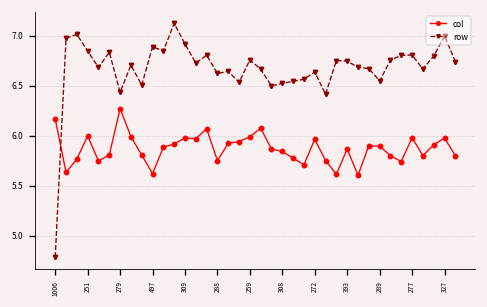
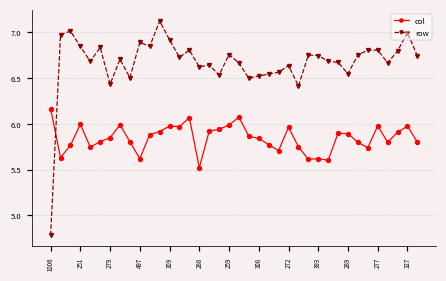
  {
    "col": {
      "1006": 6.2,
      "251": 6.0,
-     "279": 6.3,
+     "279": 5.8,
      "497": 5.6,
      "309": 6.0,
-     "288": 5.8,
+     "288": 5.5,
      "259": 6.0,
      "308": 5.8,
      "272": 6.0,
-     "393": 5.9,
+     "393": 5.6,
      "289": 5.9,
      "277": 6.0,
      "327": 6.0
    },
    "row": {
      "1006": 4.8,
      "251": 6.8,
      "279": 6.4,
      "497": 6.9,
      "309": 6.9,
      "288": 6.6,
      "259": 6.8,
      "308": 6.5,
      "272": 6.6,
      "393": 6.7,
      "289": 6.5,
      "277": 6.8
    }
  }
